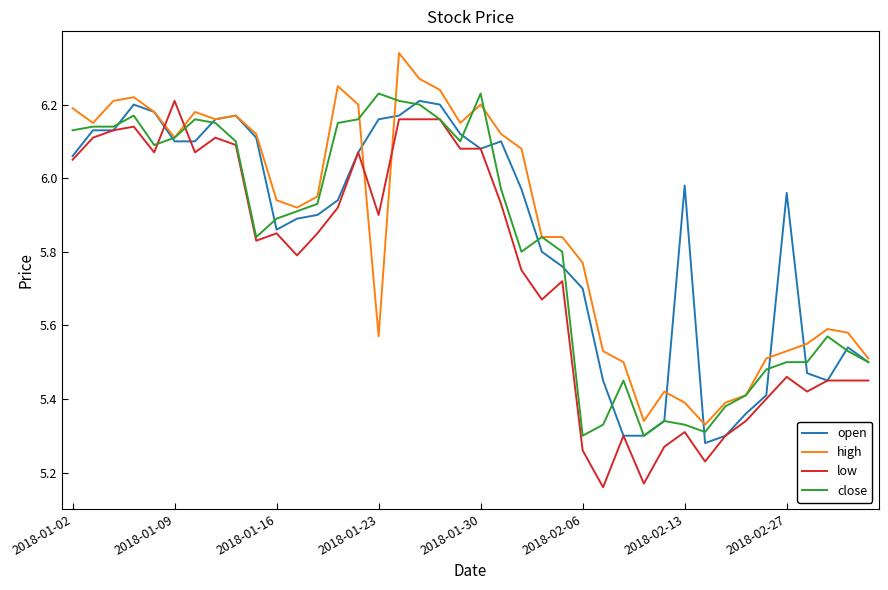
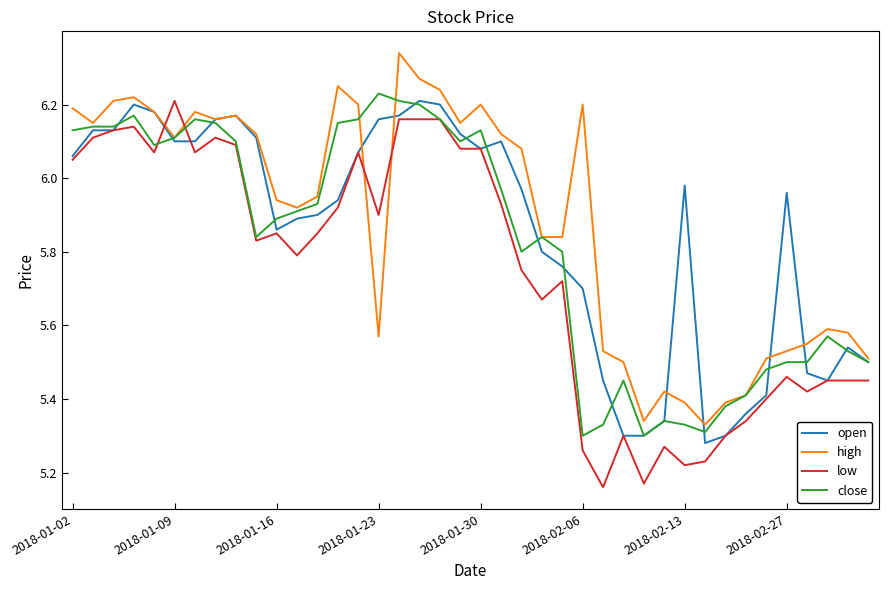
  {
    "open": {
      "2018-01-02": 6.06,
      "2018-01-09": 6.10,
      "2018-01-16": 5.86,
      "2018-01-23": 6.16,
      "2018-02-06": 5.70,
      "2018-02-13": 5.98,
      "2018-02-27": 5.96
    },
    "high": {
      "2018-01-02": 6.19,
      "2018-01-16": 5.94,
      "2018-01-23": 5.57,
      "2018-01-30": 6.20,
-     "2018-02-06": 5.77,
+     "2018-02-06": 6.20,
      "2018-02-13": 5.39,
      "2018-02-27": 5.53
    },
    "low": {
      "2018-01-02": 6.05,
      "2018-01-09": 6.21,
      "2018-01-16": 5.85,
      "2018-01-23": 5.90,
      "2018-02-06": 5.26,
-     "2018-02-13": 5.31,
+     "2018-02-13": 5.22,
      "2018-02-27": 5.46
    },
    "close": {
      "2018-01-02": 6.13,
      "2018-01-16": 5.89,
      "2018-01-23": 6.23,
-     "2018-01-30": 6.23,
+     "2018-01-30": 6.13,
      "2018-02-06": 5.30,
      "2018-02-13": 5.33,
      "2018-02-27": 5.50
    }
  }
